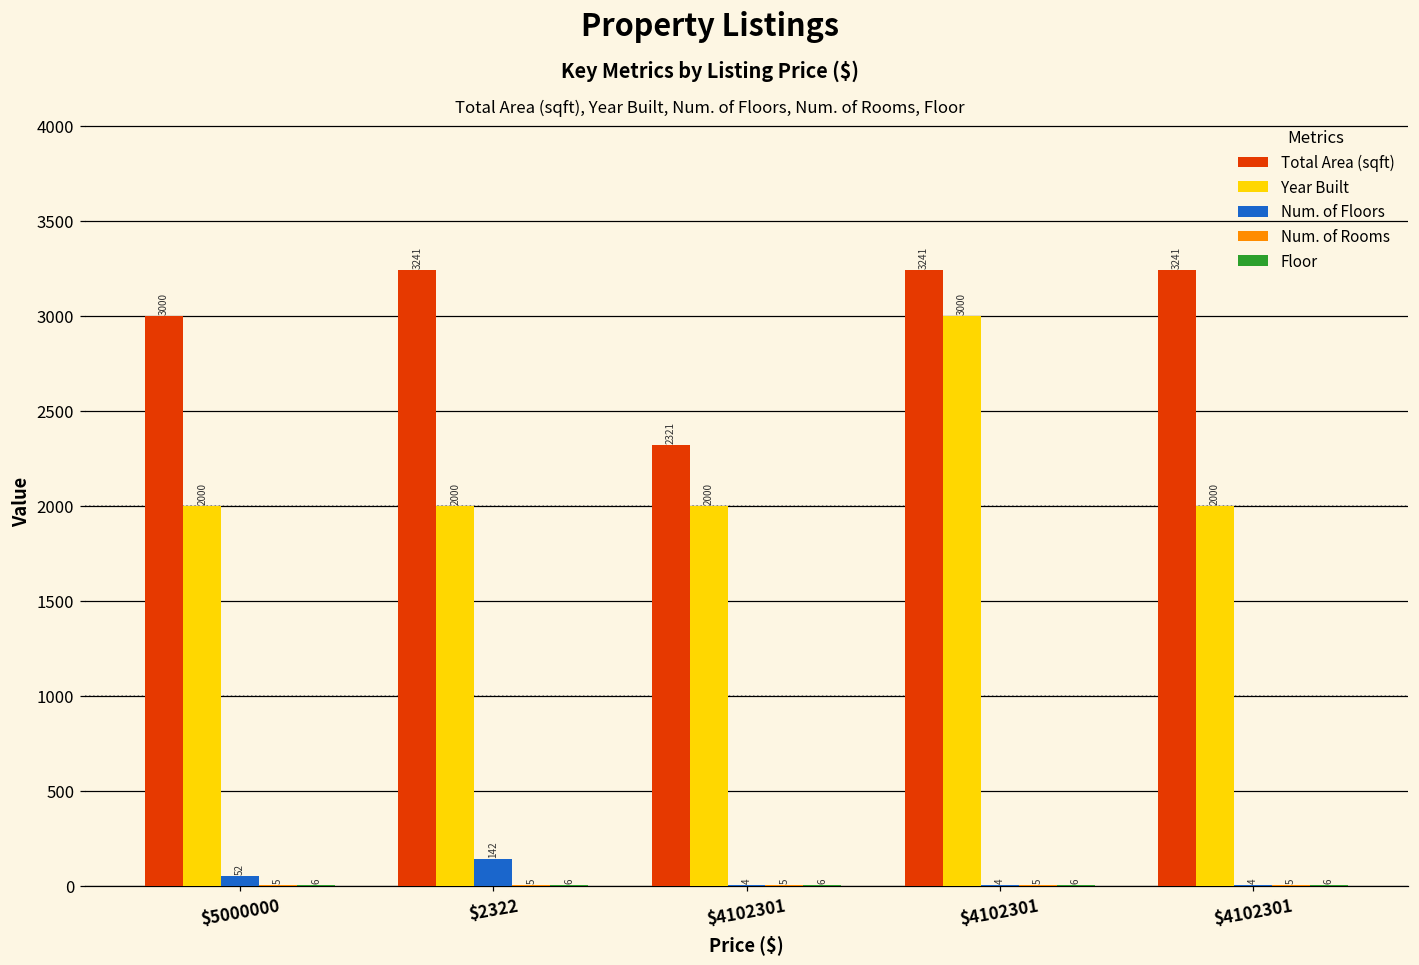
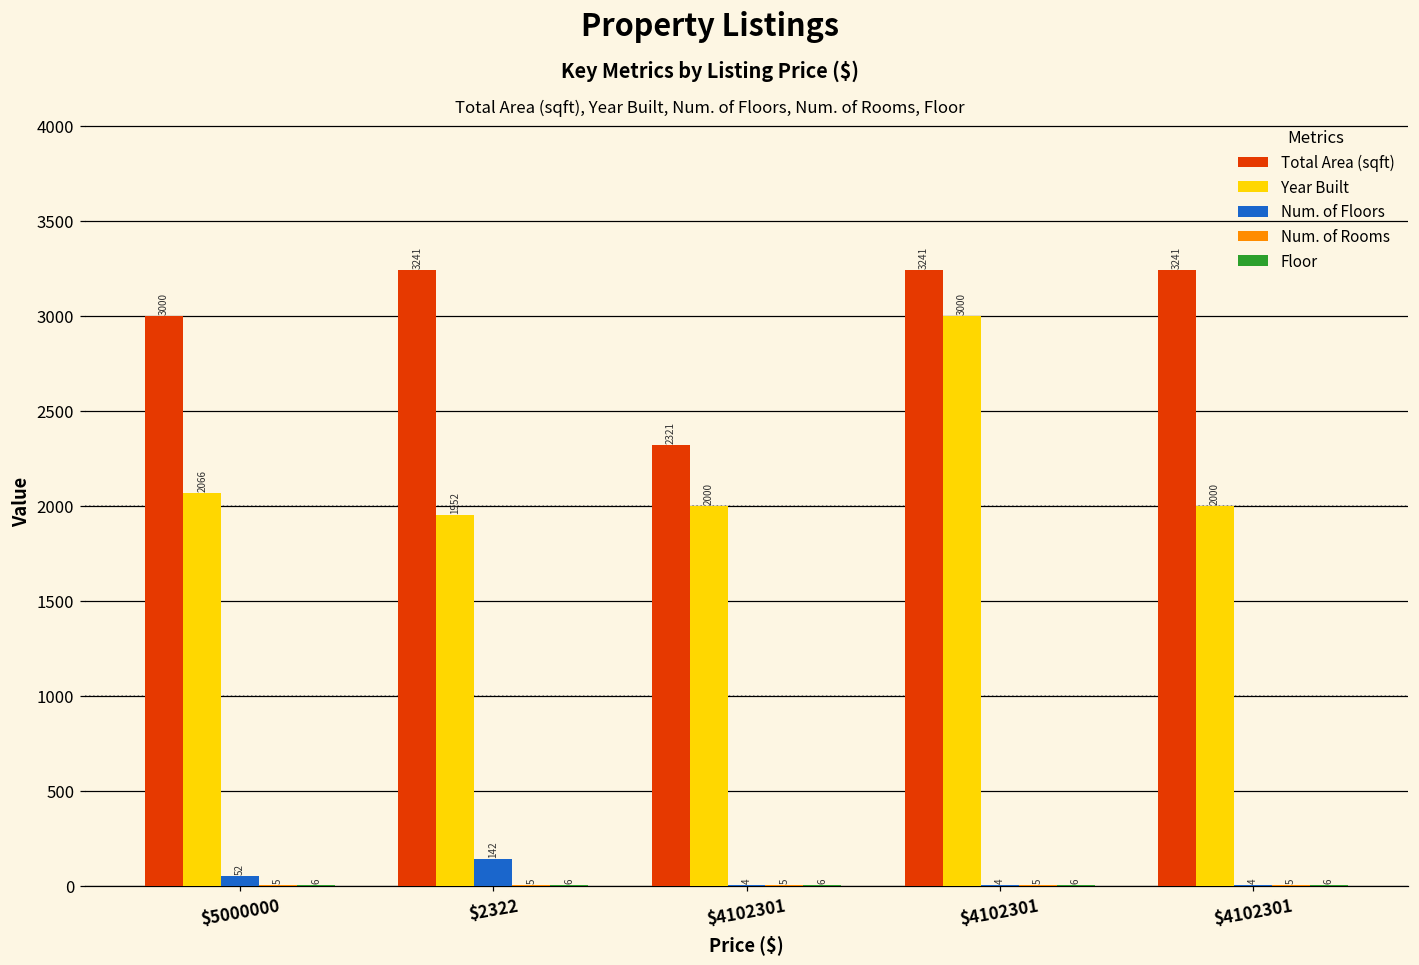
  {
    "Total Area (sqft)": {
      "$5000000": 3000,
      "$2322": 3241
    },
    "Year Built": {
-     "$5000000": 2000,
-     "$2322": 2000
+     "$5000000": 2066,
+     "$2322": 1952
    },
    "Num. of Floors": {
      "$5000000": 52,
      "$2322": 142
    },
    "Num. of Rooms": {
      "$5000000": 5,
      "$2322": 5
    },
    "Floor": {
      "$5000000": 6,
      "$2322": 6
    }
  }
